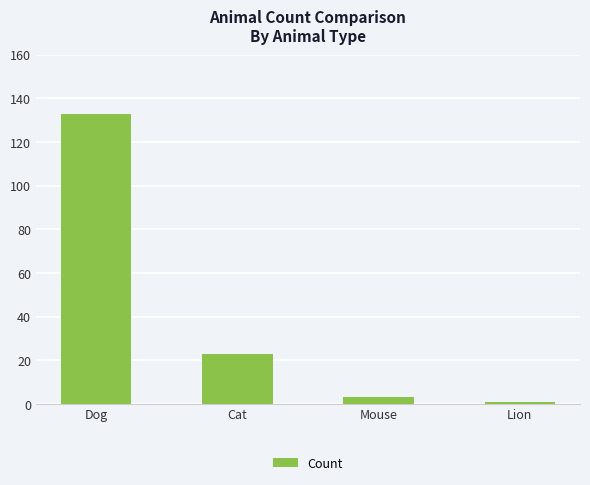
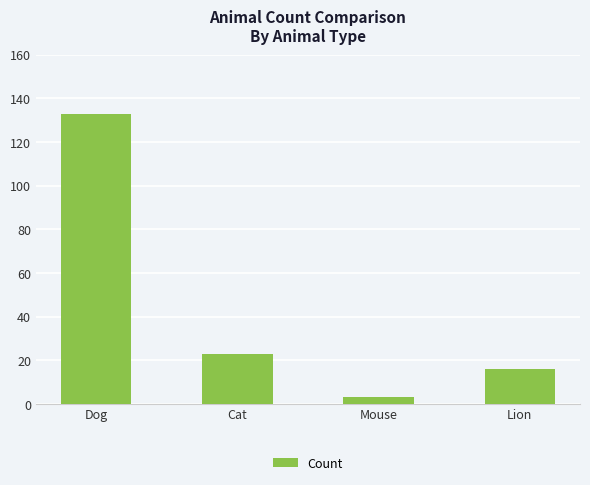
  {
    "Dog": 133,
    "Cat": 23,
    "Mouse": 3,
-   "Lion": 1
+   "Lion": 16
  }
